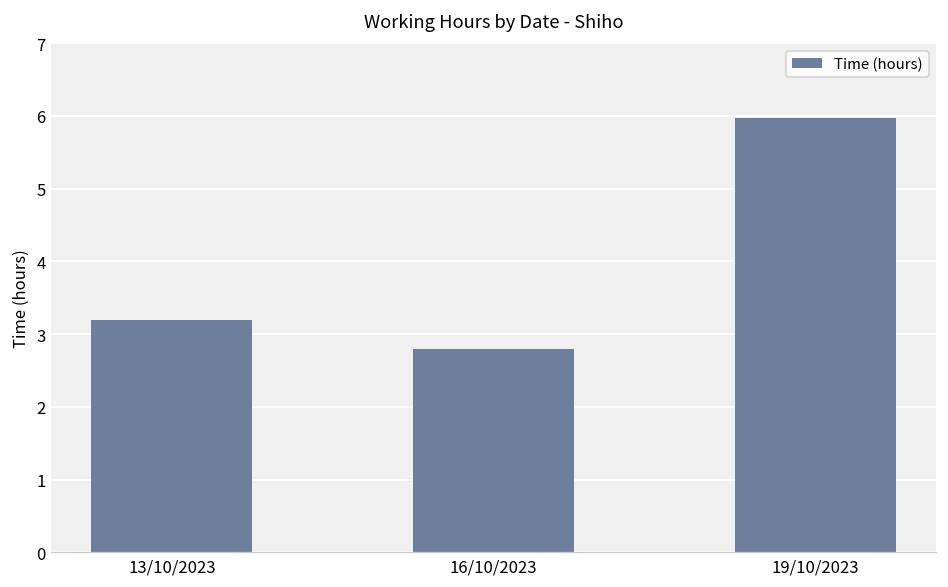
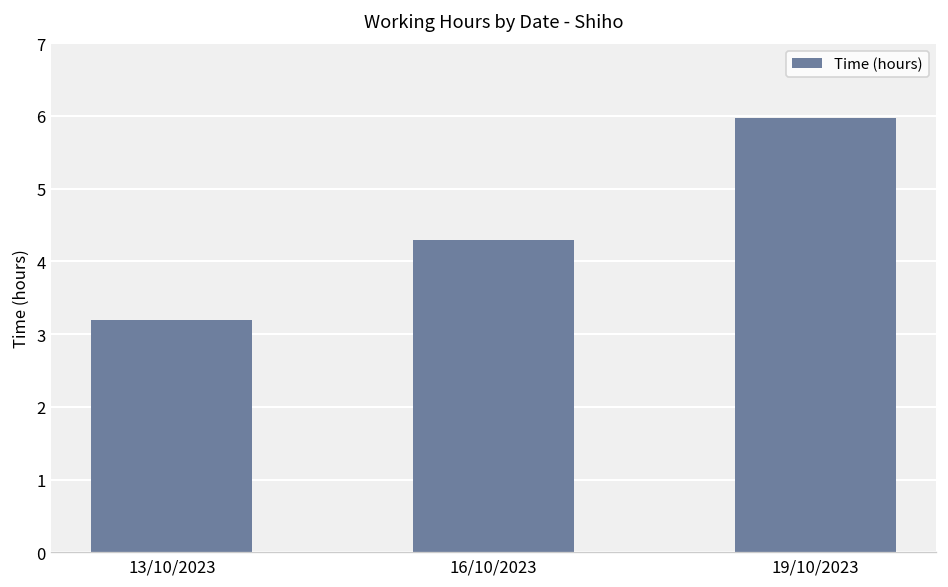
  {
    "13/10/2023": 3.2,
-   "16/10/2023": 2.8,
+   "16/10/2023": 4.3,
    "19/10/2023": 6.0
  }
